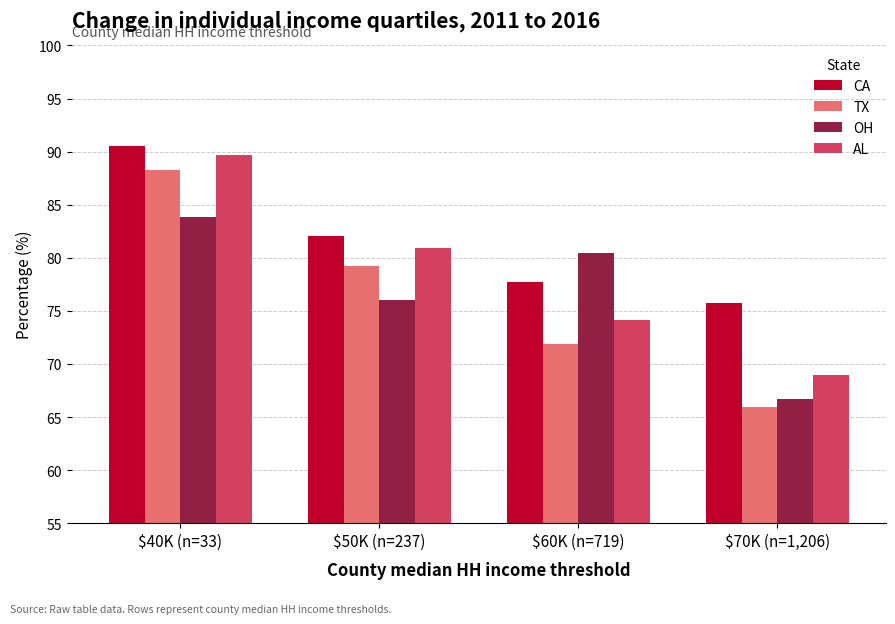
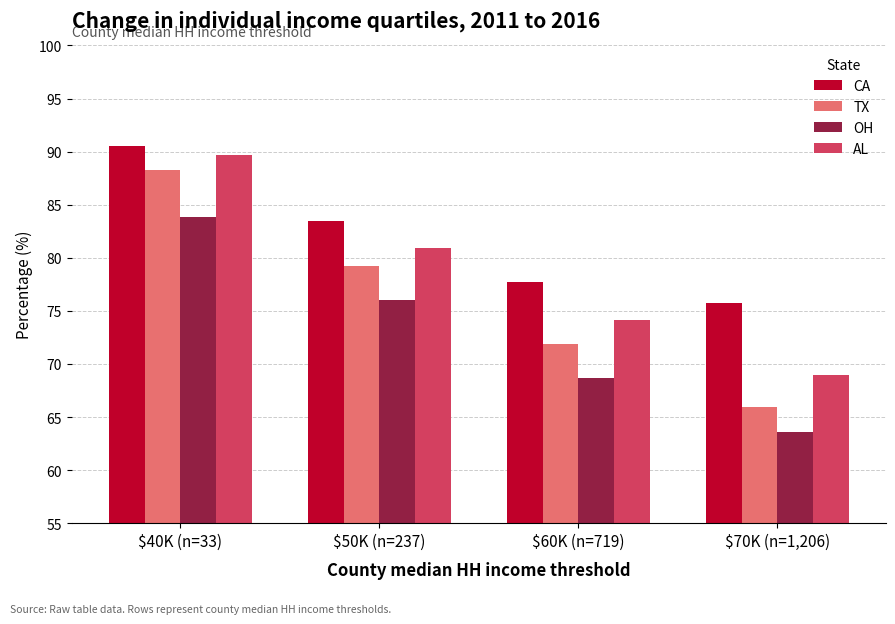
  {
    "CA": {
      "$40K (n=33)": 90.5,
-     "$50K (n=237)": 82.1,
+     "$50K (n=237)": 83.5,
      "$60K (n=719)": 77.8,
      "$70K (n=1,206)": 75.7
    },
    "OH": {
      "$40K (n=33)": 83.8,
      "$50K (n=237)": 76.0,
-     "$60K (n=719)": 80.4,
-     "$70K (n=1,206)": 66.7
+     "$60K (n=719)": 68.6,
+     "$70K (n=1,206)": 63.6
    }
  }
